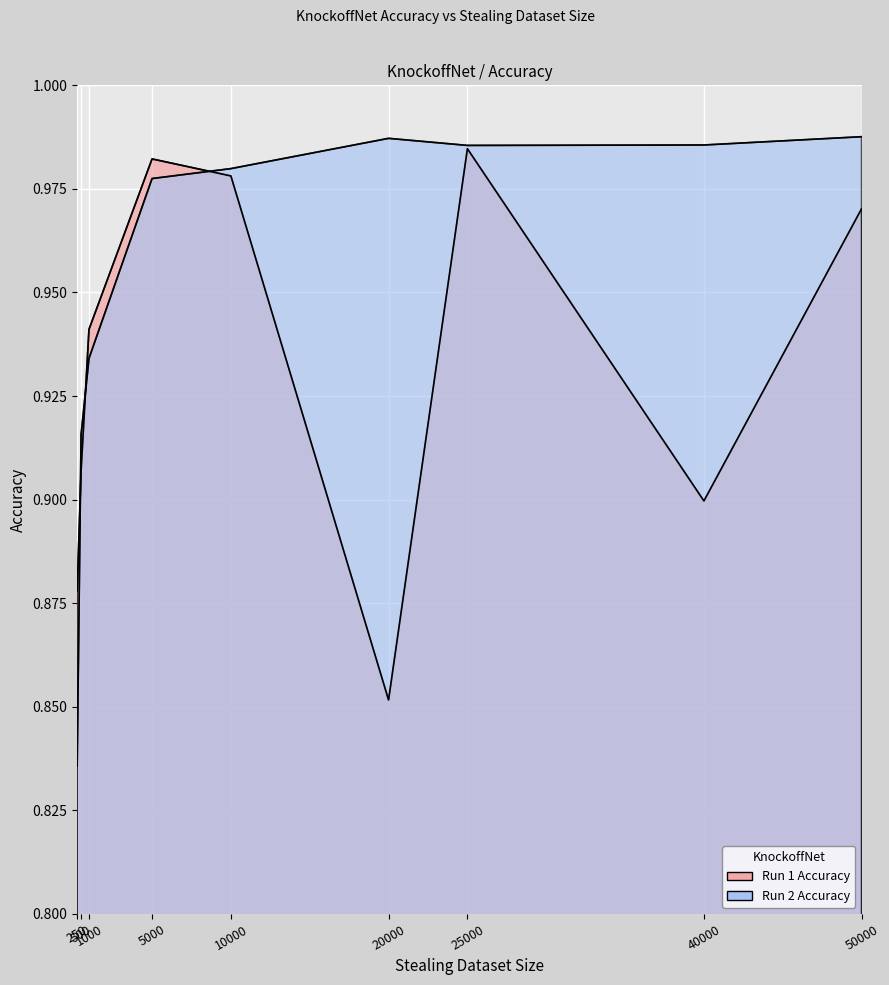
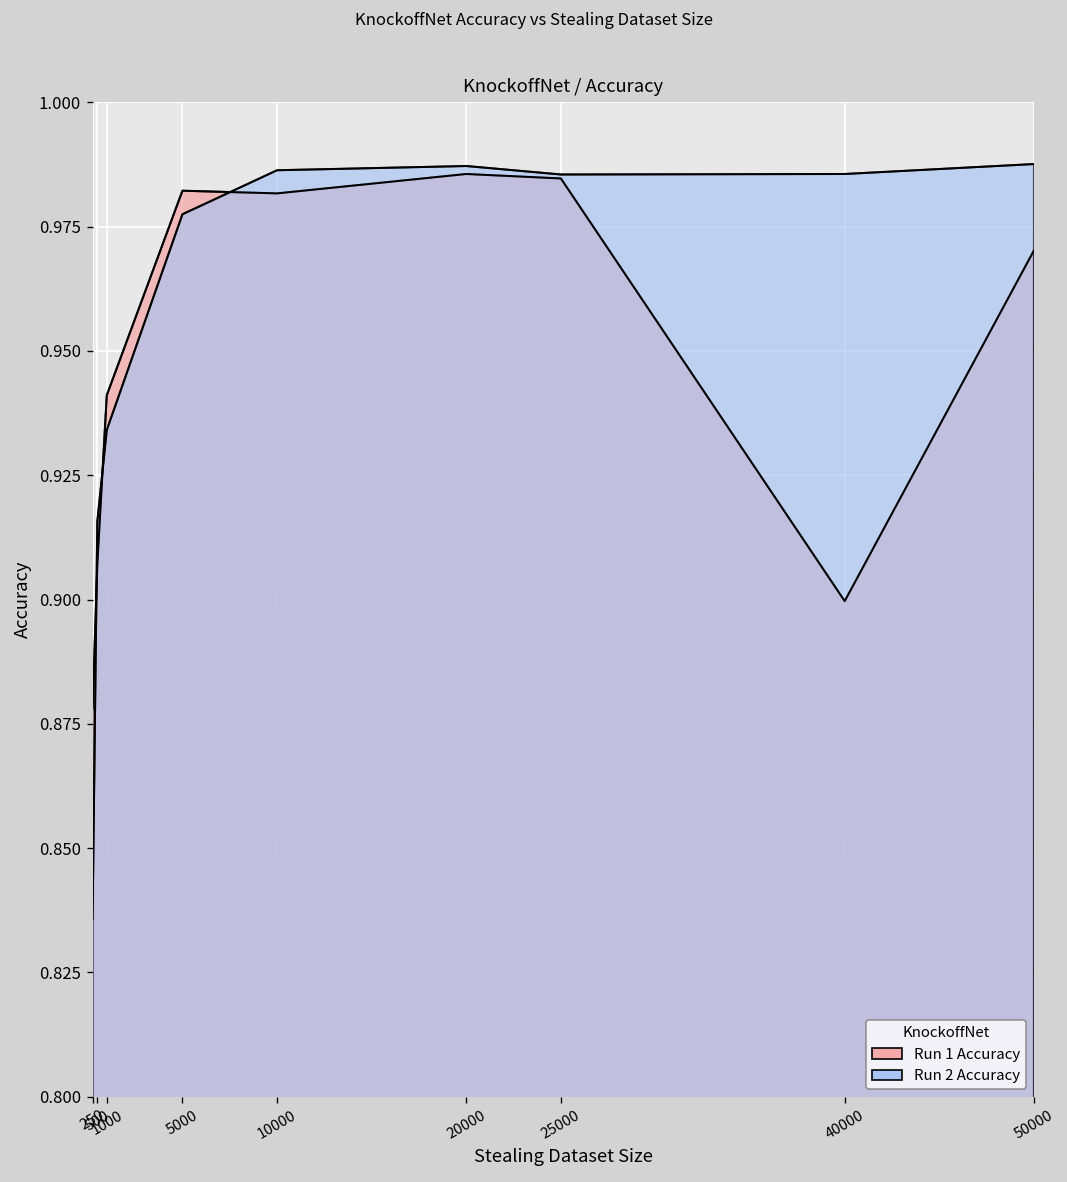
  {
    "Run 1 Accuracy": {
      "250": 0.878,
      "500": 0.907,
      "1000": 0.941,
      "5000": 0.982,
-     "10000": 0.978,
-     "20000": 0.852,
+     "10000": 0.982,
+     "20000": 0.986,
      "25000": 0.985,
      "40000": 0.900,
      "50000": 0.970
    },
    "Run 2 Accuracy": {
      "250": 0.836,
      "500": 0.916,
      "1000": 0.934,
      "5000": 0.978,
-     "10000": 0.980,
+     "10000": 0.986,
      "20000": 0.987,
      "25000": 0.985,
      "40000": 0.986,
      "50000": 0.988
    }
  }
